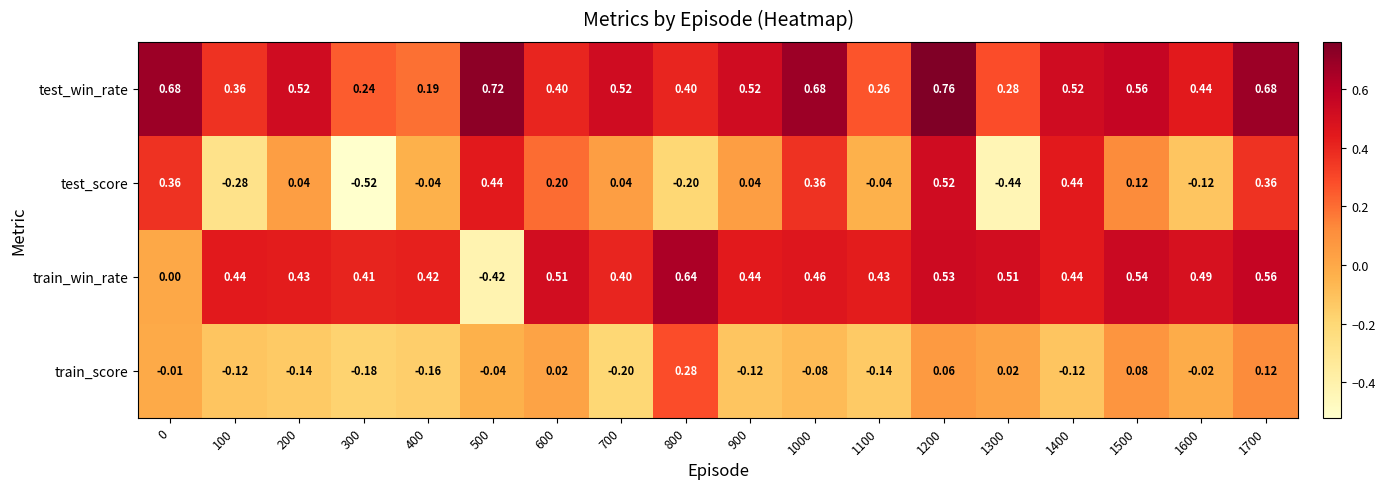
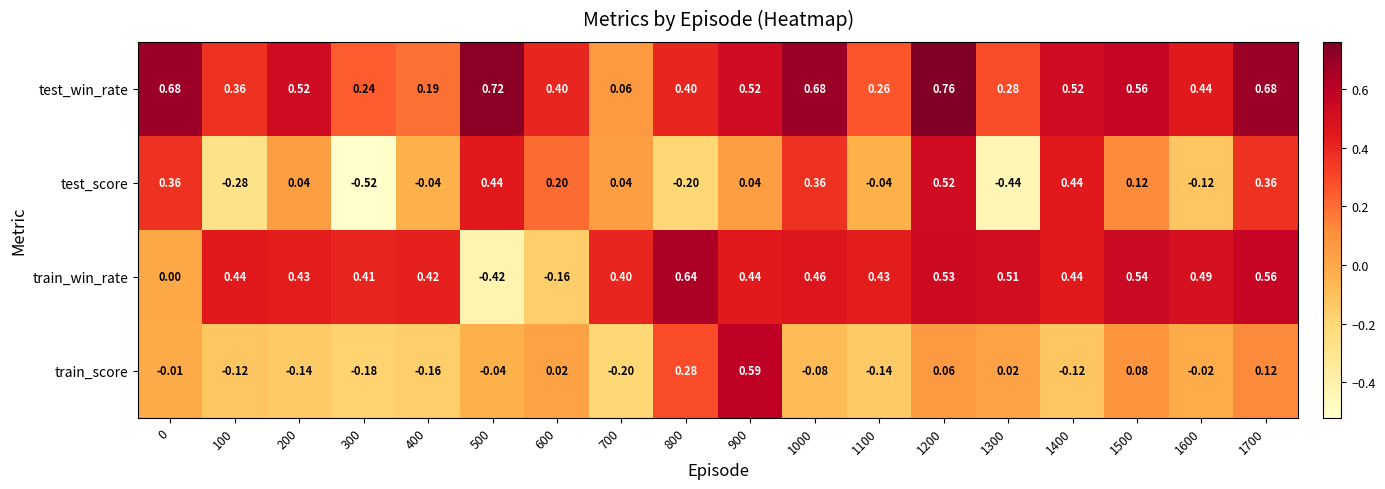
  {
    "test_win_rate": {
      "0": 0.68,
      "100": 0.36,
      "200": 0.52,
      "300": 0.24,
      "400": 0.19,
      "500": 0.72,
      "600": 0.40,
-     "700": 0.52,
+     "700": 0.06,
      "800": 0.40,
      "900": 0.52,
      "1000": 0.68,
      "1100": 0.26,
      "1200": 0.76,
      "1300": 0.28,
      "1400": 0.52,
      "1500": 0.56,
      "1600": 0.44,
      "1700": 0.68
    },
    "test_score": {
      "0": 0.36,
      "100": -0.28,
      "200": 0.04,
      "300": -0.52,
      "400": -0.04,
      "500": 0.44,
      "600": 0.20,
      "700": 0.04,
      "800": -0.20,
      "900": 0.04,
      "1000": 0.36,
      "1100": -0.04,
      "1200": 0.52,
      "1300": -0.44,
      "1400": 0.44,
      "1500": 0.12,
      "1600": -0.12,
      "1700": 0.36
    },
    "train_win_rate": {
      "0": 0.00,
      "100": 0.44,
      "200": 0.43,
      "300": 0.41,
      "400": 0.42,
      "500": -0.42,
-     "600": 0.51,
+     "600": -0.16,
      "700": 0.40,
      "800": 0.64,
      "900": 0.44,
      "1000": 0.46,
      "1100": 0.43,
      "1200": 0.53,
      "1300": 0.51,
      "1400": 0.44,
      "1500": 0.54,
      "1600": 0.49,
      "1700": 0.56
    },
    "train_score": {
      "0": -0.01,
      "100": -0.12,
      "200": -0.14,
      "300": -0.18,
      "400": -0.16,
      "500": -0.04,
      "600": 0.02,
      "700": -0.20,
      "800": 0.28,
-     "900": -0.12,
+     "900": 0.59,
      "1000": -0.08,
      "1100": -0.14,
      "1200": 0.06,
      "1300": 0.02,
      "1400": -0.12,
      "1500": 0.08,
      "1600": -0.02,
      "1700": 0.12
    }
  }
